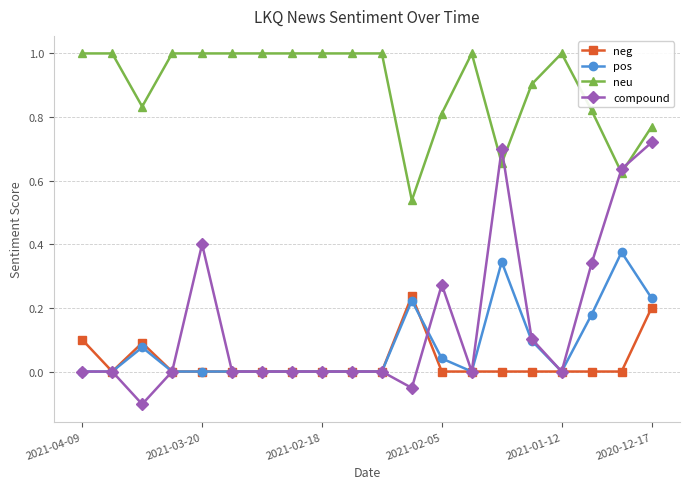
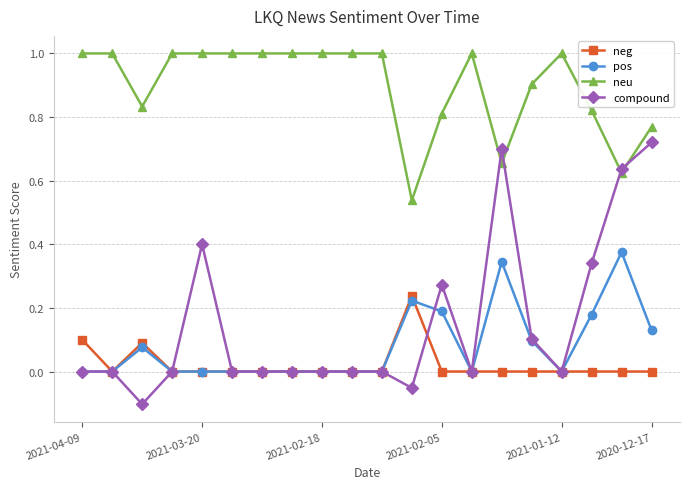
  {
    "neg": {
      "2021-04-09": 0.1,
      "2021-02-05": 0.0,
-     "2020-12-17": 0.2
+     "2020-12-17": 0.0
    },
    "pos": {
-     "2021-02-05": 0.04,
-     "2020-12-17": 0.23
+     "2021-02-05": 0.19,
+     "2020-12-17": 0.13
    },
    "neu": {
      "2021-04-09": 1.00,
      "2021-03-20": 1.00,
      "2021-02-05": 0.81,
      "2020-12-17": 0.77
    },
    "compound": {
      "2021-03-20": 0.40,
      "2021-02-05": 0.27,
      "2020-12-17": 0.72
    }
  }
